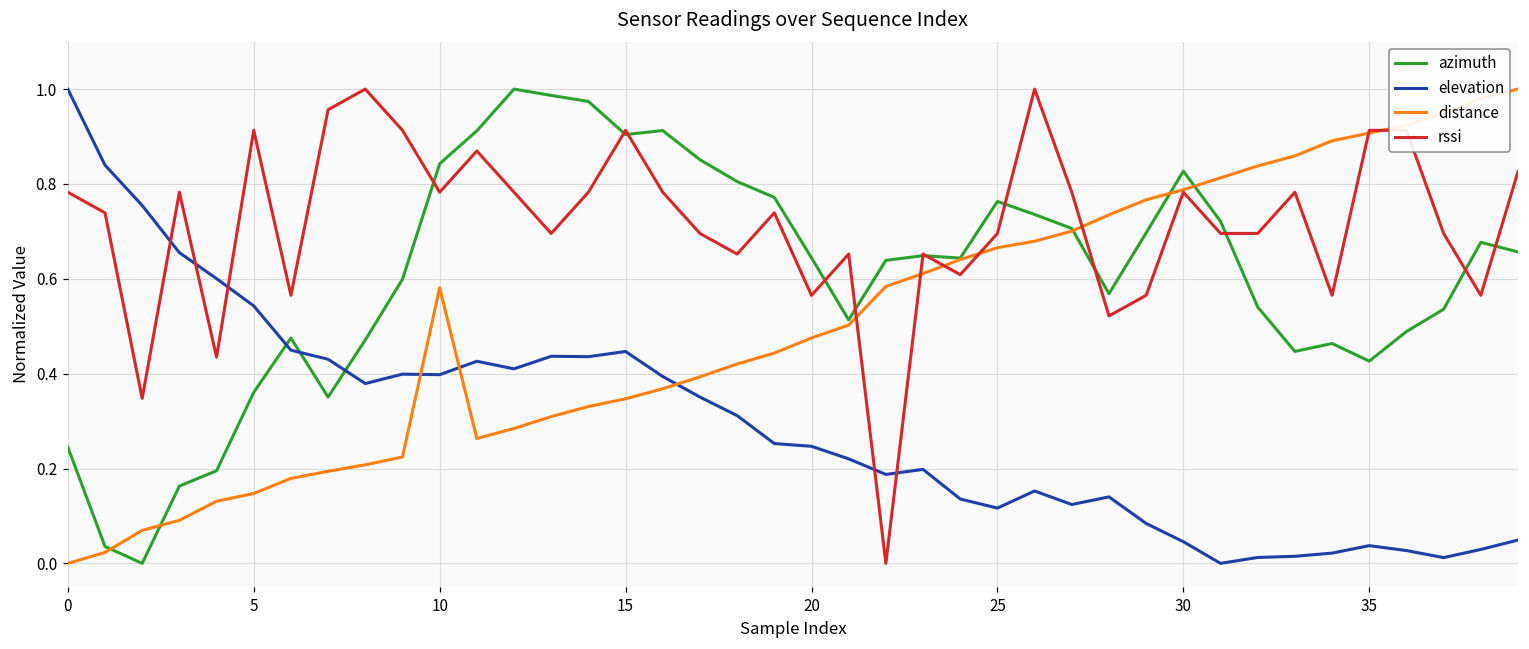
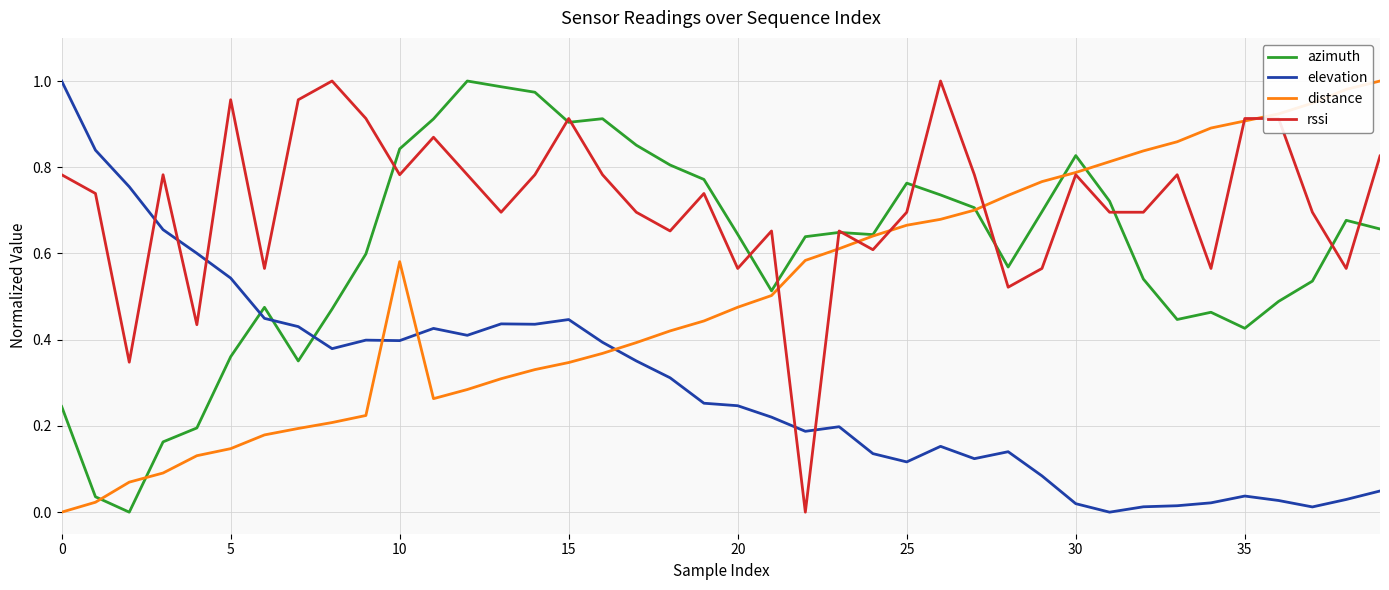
  {
    "azimuth": {
      "0": 0.25,
      "5": 0.36,
      "10": 0.84,
      "15": 0.90,
      "20": 0.64,
      "25": 0.76,
      "30": 0.83,
      "35": 0.43
    },
    "elevation": {
      "0": 1.00,
      "5": 0.54,
      "10": 0.40,
      "15": 0.45,
      "20": 0.25,
      "25": 0.12,
-     "30": 0.05,
+     "30": 0.02,
      "35": 0.04
    },
    "distance": {
      "0": 0.00,
      "5": 0.15,
      "10": 0.58,
      "15": 0.35,
      "20": 0.48,
      "25": 0.67
    },
    "rssi": {
      "0": 0.78,
-     "5": 0.91,
+     "5": 0.96,
      "10": 0.78,
      "15": 0.91,
      "20": 0.57,
      "25": 0.70
    }
  }
